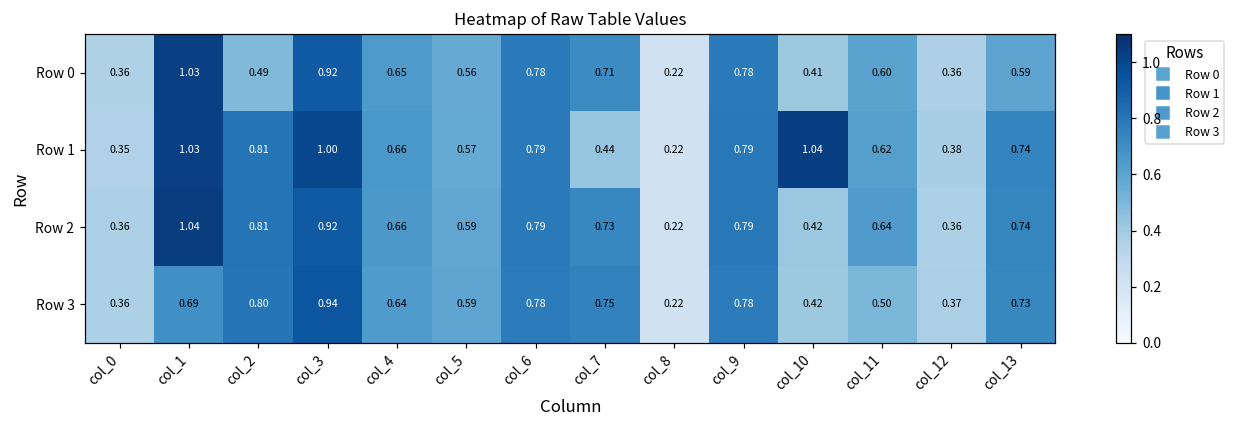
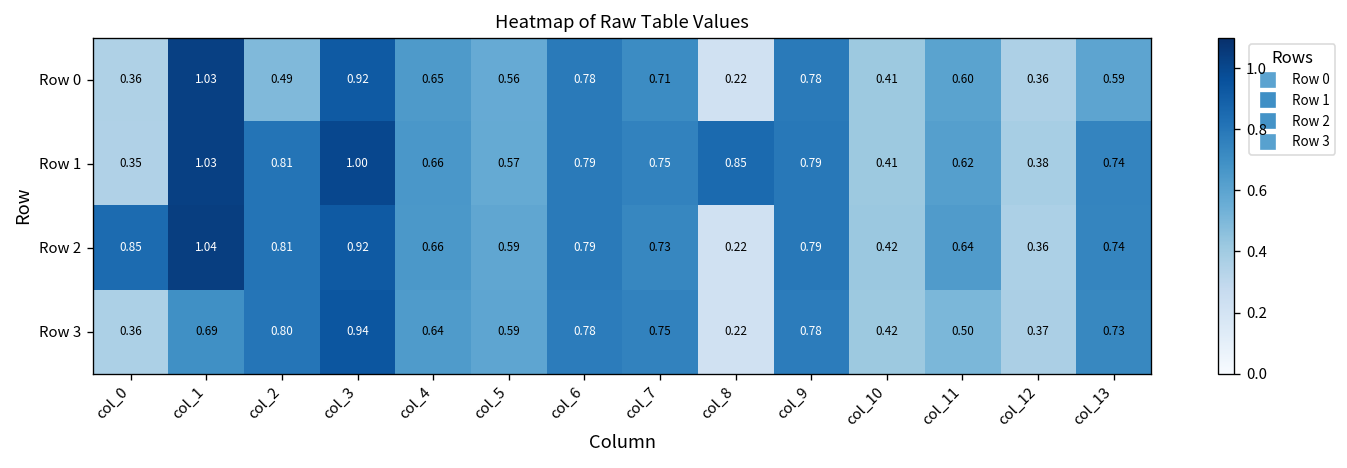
  {
    "Row 0": {
      "col_0": 0.36,
      "col_1": 1.03,
      "col_2": 0.49,
      "col_3": 0.92,
      "col_4": 0.65,
      "col_5": 0.56,
      "col_6": 0.78,
      "col_7": 0.71,
      "col_8": 0.22,
      "col_9": 0.78,
      "col_10": 0.41,
      "col_11": 0.60,
      "col_12": 0.36,
      "col_13": 0.59
    },
    "Row 1": {
      "col_0": 0.35,
      "col_1": 1.03,
      "col_2": 0.81,
      "col_3": 1.00,
      "col_4": 0.66,
      "col_5": 0.57,
      "col_6": 0.79,
-     "col_7": 0.44,
-     "col_8": 0.22,
+     "col_7": 0.75,
+     "col_8": 0.85,
      "col_9": 0.79,
-     "col_10": 1.04,
+     "col_10": 0.41,
      "col_11": 0.62,
      "col_12": 0.38,
      "col_13": 0.74
    },
    "Row 2": {
-     "col_0": 0.36,
+     "col_0": 0.85,
      "col_1": 1.04,
      "col_2": 0.81,
      "col_3": 0.92,
      "col_4": 0.66,
      "col_5": 0.59,
      "col_6": 0.79,
      "col_7": 0.73,
      "col_8": 0.22,
      "col_9": 0.79,
      "col_10": 0.42,
      "col_11": 0.64,
      "col_12": 0.36,
      "col_13": 0.74
    },
    "Row 3": {
      "col_0": 0.36,
      "col_1": 0.69,
      "col_2": 0.80,
      "col_3": 0.94,
      "col_4": 0.64,
      "col_5": 0.59,
      "col_6": 0.78,
      "col_7": 0.75,
      "col_8": 0.22,
      "col_9": 0.78,
      "col_10": 0.42,
      "col_11": 0.50,
      "col_12": 0.37,
      "col_13": 0.73
    }
  }
